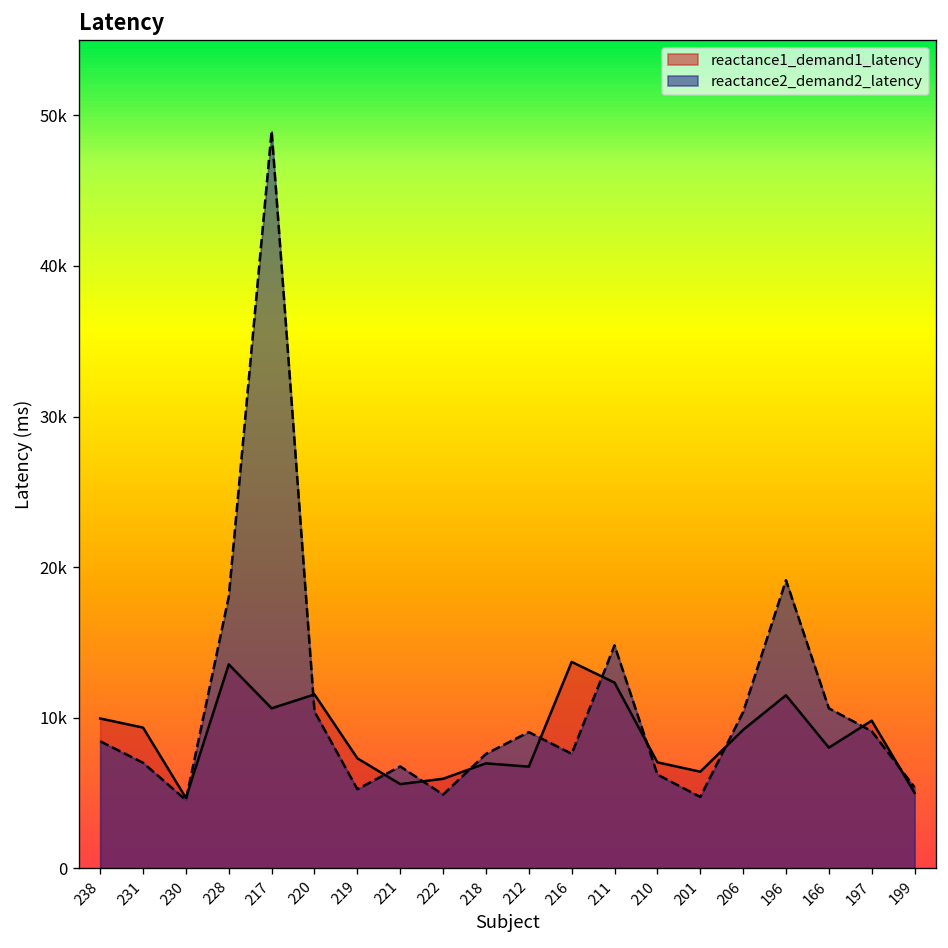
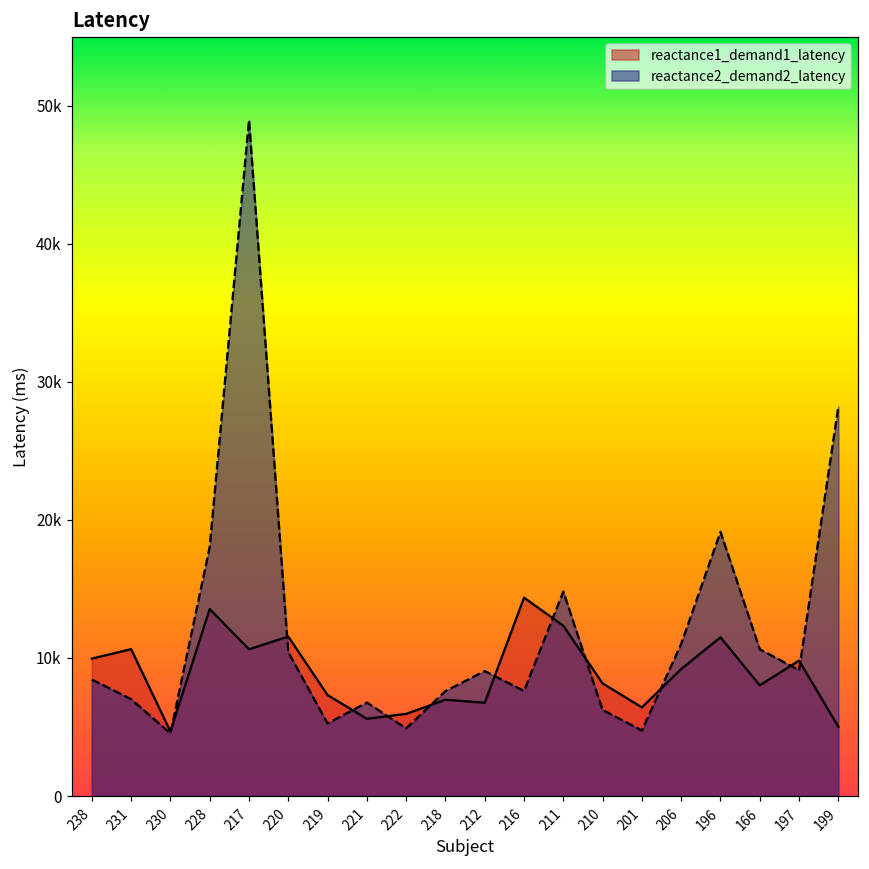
  {
    "reactance1_demand1_latency": {
      "238": 10000,
-     "231": 9400,
+     "231": 10600,
      "228": 13500,
      "217": 10600,
      "220": 11600,
      "219": 7300,
      "221": 5600,
      "222": 6000,
      "218": 7000,
      "212": 6800,
-     "216": 13700,
+     "216": 14400,
      "211": 12300,
-     "210": 7000,
+     "210": 8200,
      "201": 6400,
      "206": 9200,
      "196": 11500,
      "166": 8000,
      "197": 9800,
      "199": 5000
    },
    "reactance2_demand2_latency": {
      "238": 8400,
      "231": 7000,
      "228": 18000,
      "217": 49000,
      "220": 10400,
      "219": 5300,
      "221": 6800,
      "222": 4900,
      "218": 7600,
      "212": 9100,
      "216": 7600,
      "211": 14800,
      "210": 6200,
      "201": 4700,
-     "206": 10400,
+     "206": 11000,
      "196": 19100,
      "166": 10600,
      "197": 9100,
-     "199": 5400
+     "199": 28200
    }
  }
